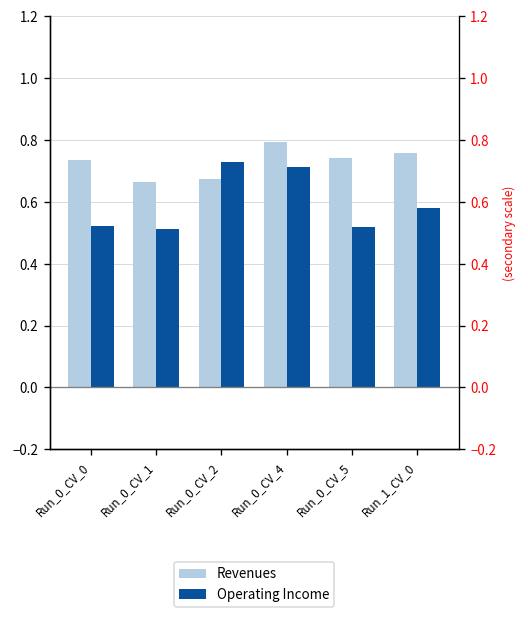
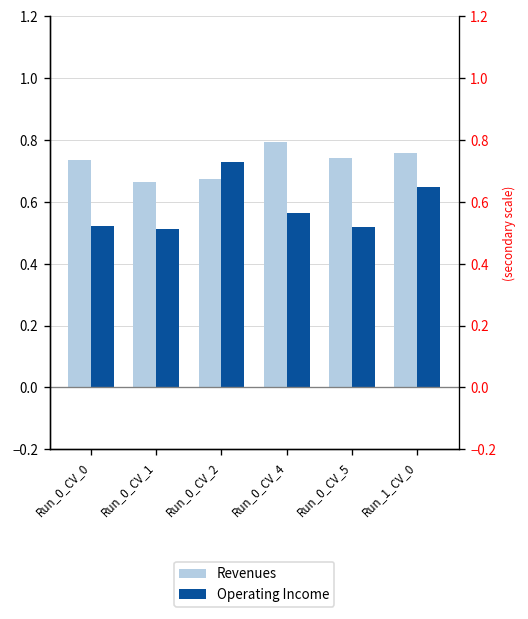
  {
    "Revenues": {
      "Run_0_CV_0": 0.74,
      "Run_0_CV_1": 0.66,
      "Run_0_CV_2": 0.68,
      "Run_0_CV_4": 0.80,
      "Run_0_CV_5": 0.74,
      "Run_1_CV_0": 0.76
    },
    "Operating Income": {
      "Run_0_CV_0": 0.52,
      "Run_0_CV_1": 0.51,
      "Run_0_CV_2": 0.73,
-     "Run_0_CV_4": 0.71,
+     "Run_0_CV_4": 0.56,
      "Run_0_CV_5": 0.52,
-     "Run_1_CV_0": 0.58
+     "Run_1_CV_0": 0.65
    }
  }
